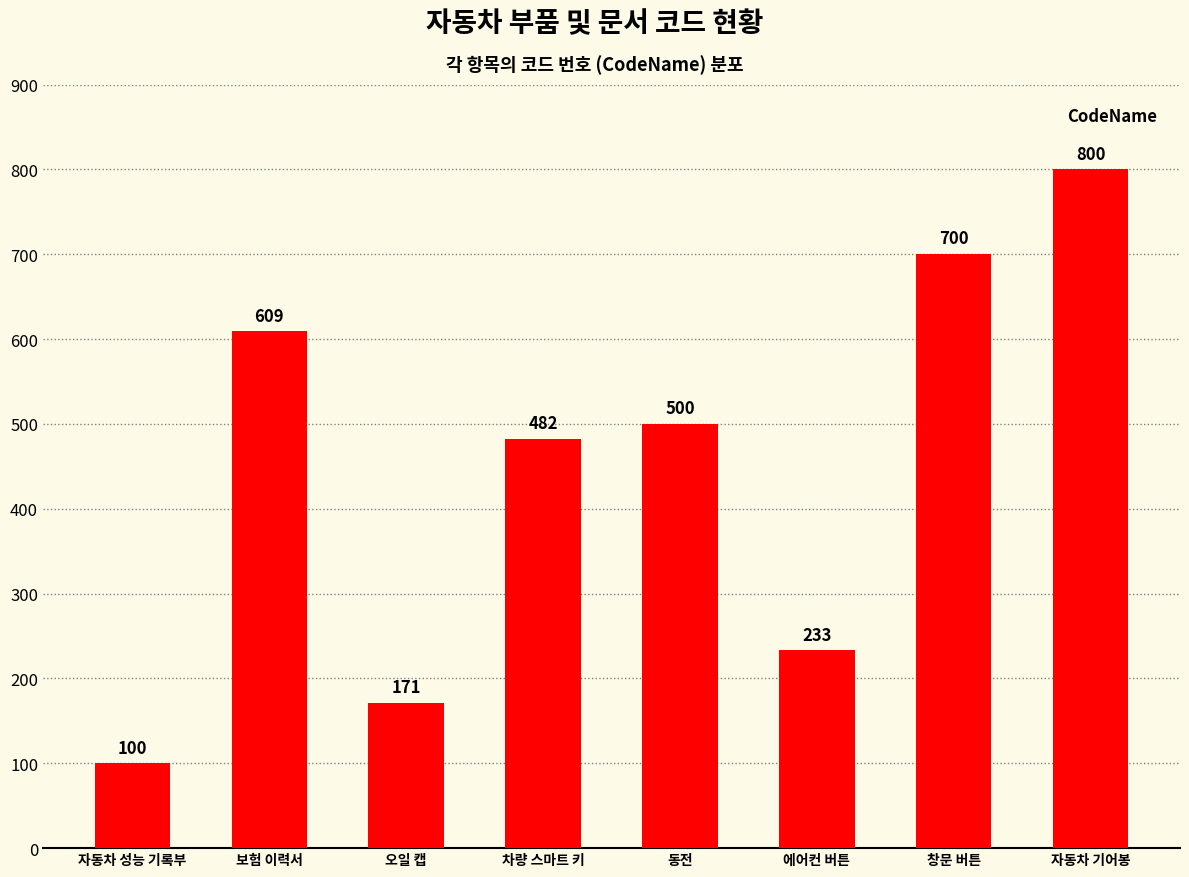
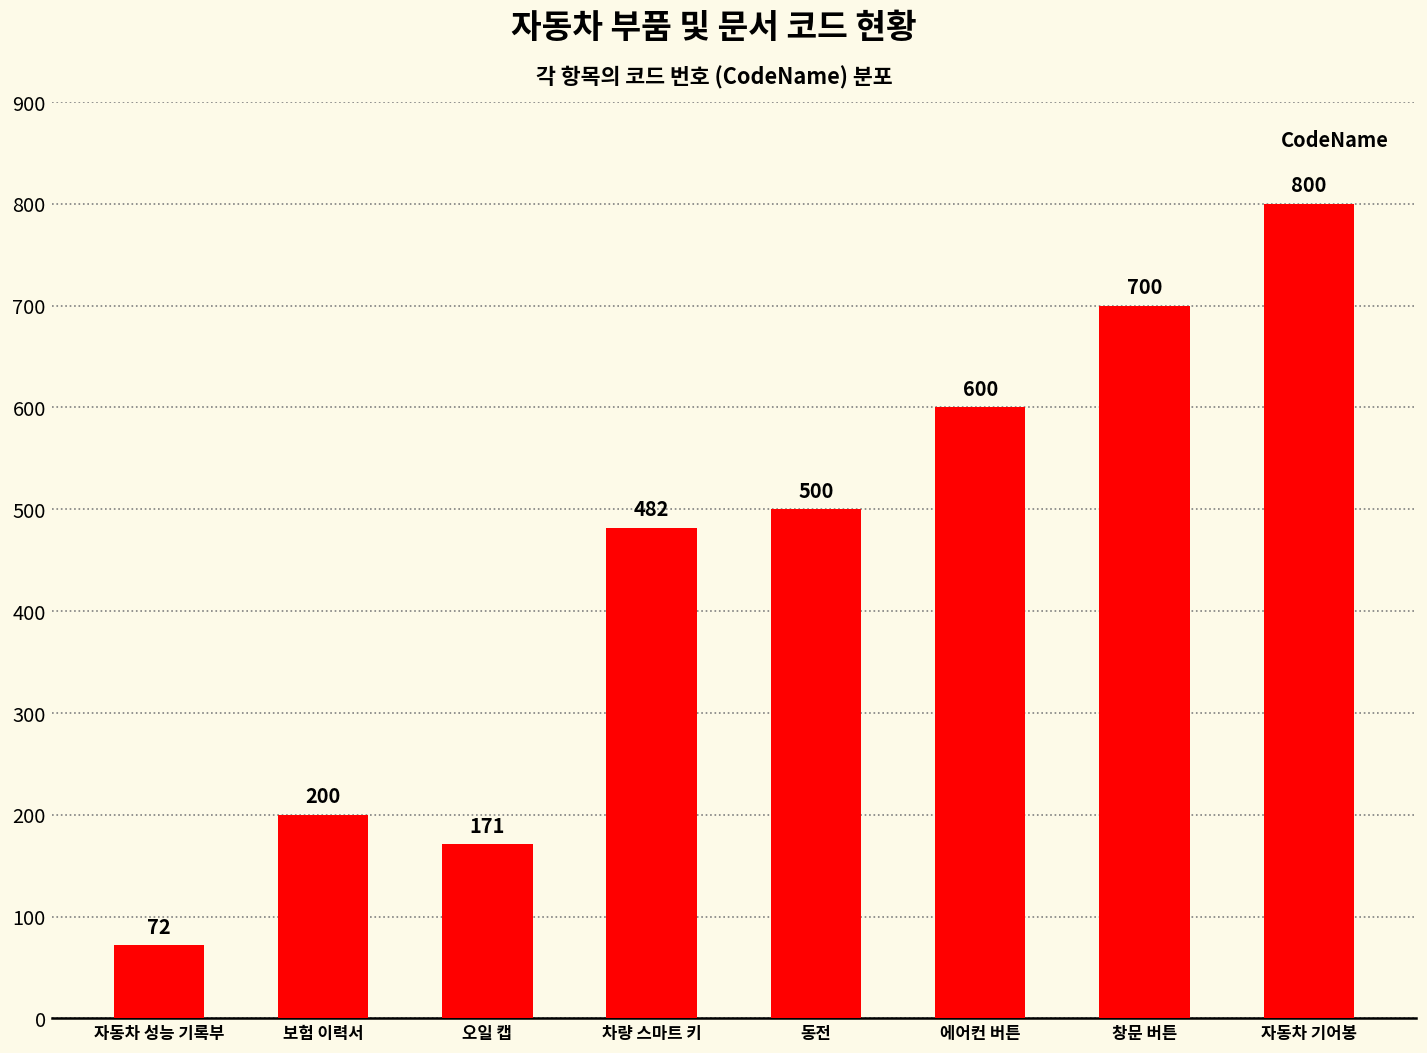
  {
-   "자동차 성능 기록부": 100,
-   "보험 이력서": 609,
+   "자동차 성능 기록부": 72,
+   "보험 이력서": 200,
    "오일 캡": 171,
    "차량 스마트 키": 482,
    "동전": 500,
-   "에어컨 버튼": 233,
+   "에어컨 버튼": 600,
    "창문 버튼": 700,
    "자동차 기어봉": 800
  }
